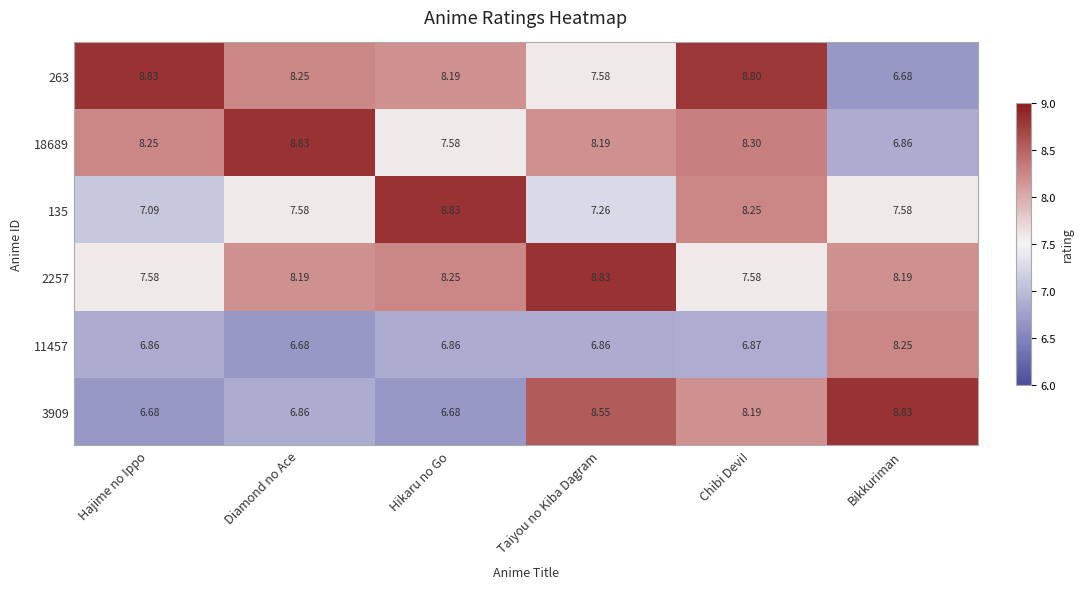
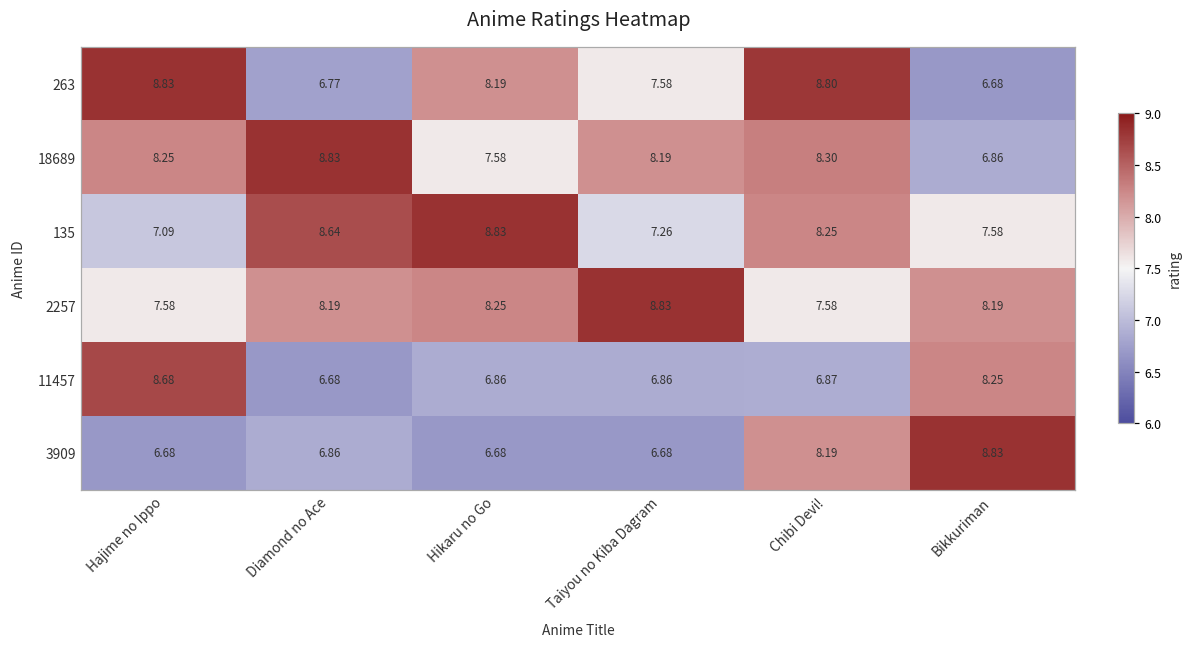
  {
    "263": {
      "Hajime no Ippo": 8.83,
-     "Diamond no Ace": 8.25,
+     "Diamond no Ace": 6.77,
      "Hikaru no Go": 8.19,
      "Taiyou no Kiba Dagram": 7.58,
      "Chibi Devi!": 8.80,
      "Bikkuriman": 6.68
    },
    "18689": {
      "Hajime no Ippo": 8.25,
      "Diamond no Ace": 8.83,
      "Hikaru no Go": 7.58,
      "Taiyou no Kiba Dagram": 8.19,
      "Chibi Devi!": 8.30,
      "Bikkuriman": 6.86
    },
    "135": {
      "Hajime no Ippo": 7.09,
-     "Diamond no Ace": 7.58,
+     "Diamond no Ace": 8.64,
      "Hikaru no Go": 8.83,
      "Taiyou no Kiba Dagram": 7.26,
      "Chibi Devi!": 8.25,
      "Bikkuriman": 7.58
    },
    "2257": {
      "Hajime no Ippo": 7.58,
      "Diamond no Ace": 8.19,
      "Hikaru no Go": 8.25,
      "Taiyou no Kiba Dagram": 8.83,
      "Chibi Devi!": 7.58,
      "Bikkuriman": 8.19
    },
    "11457": {
-     "Hajime no Ippo": 6.86,
+     "Hajime no Ippo": 8.68,
      "Diamond no Ace": 6.68,
      "Hikaru no Go": 6.86,
      "Taiyou no Kiba Dagram": 6.86,
      "Chibi Devi!": 6.87,
      "Bikkuriman": 8.25
    },
    "3909": {
      "Hajime no Ippo": 6.68,
      "Diamond no Ace": 6.86,
      "Hikaru no Go": 6.68,
-     "Taiyou no Kiba Dagram": 8.55,
+     "Taiyou no Kiba Dagram": 6.68,
      "Chibi Devi!": 8.19,
      "Bikkuriman": 8.83
    }
  }
